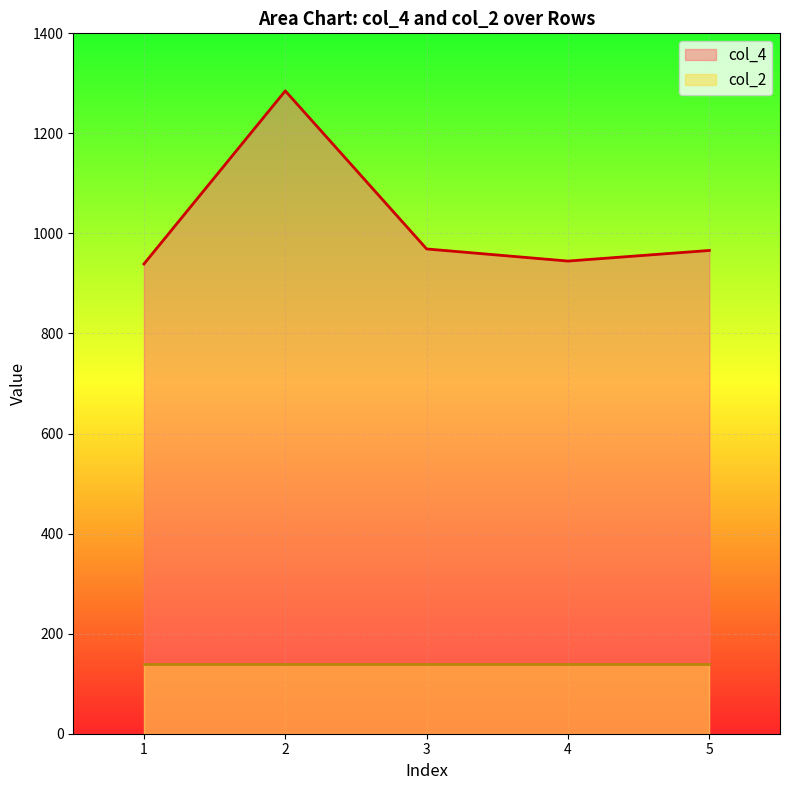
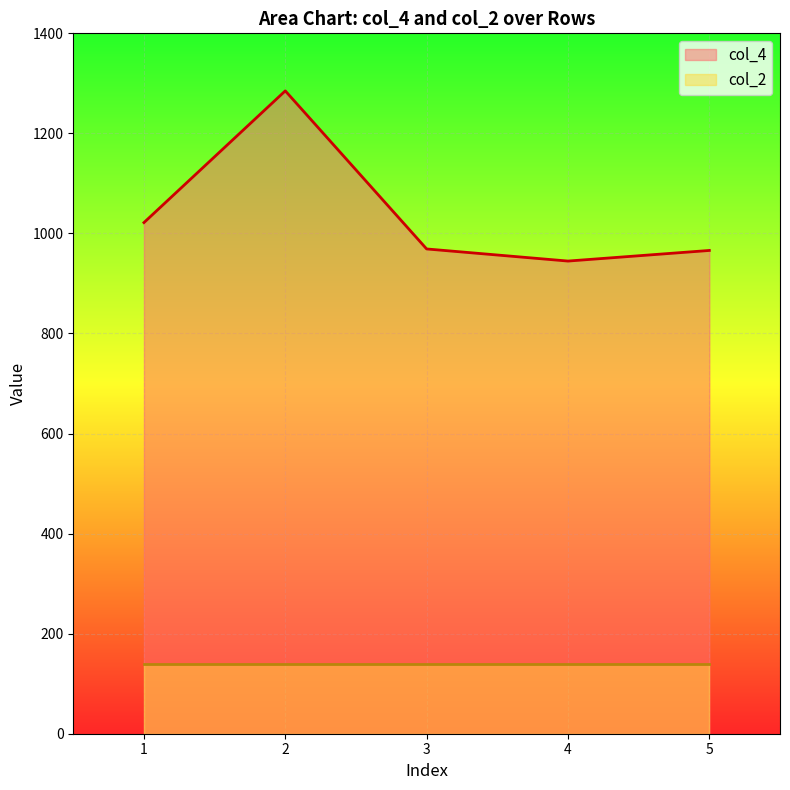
  {
    "col_4": {
-     "1": 940,
+     "1": 1020,
      "2": 1290,
      "3": 970,
      "4": 940,
      "5": 970
    },
    "col_2": {
      "1": 140,
      "2": 140,
      "3": 140,
      "4": 140,
      "5": 140
    }
  }
